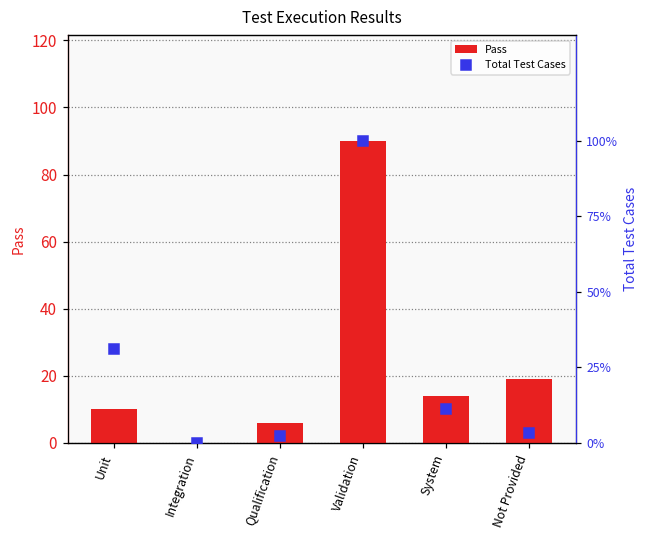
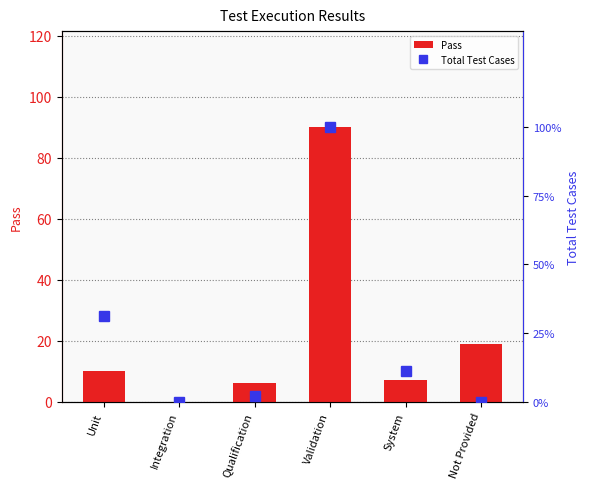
  {
    "Pass": {
      "Unit": "10",
      "Integration": "0",
      "Qualification": "6",
      "Validation": "90",
-     "System": "14",
+     "System": "7",
      "Not Provided": "19"
    },
    "Total Test Cases": {
      "Unit": "31%",
      "Integration": "0%",
      "Qualification": "2%",
      "Validation": "100%",
      "System": "11%",
-     "Not Provided": "3%"
+     "Not Provided": "0%"
    }
  }
